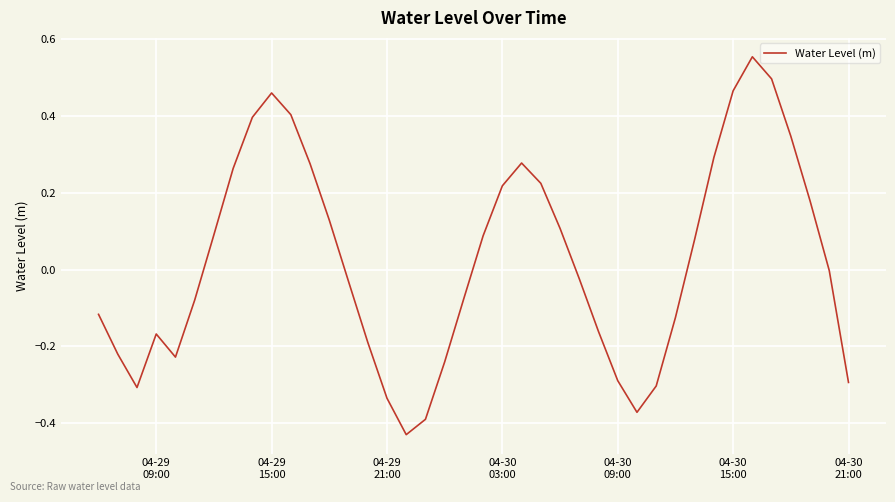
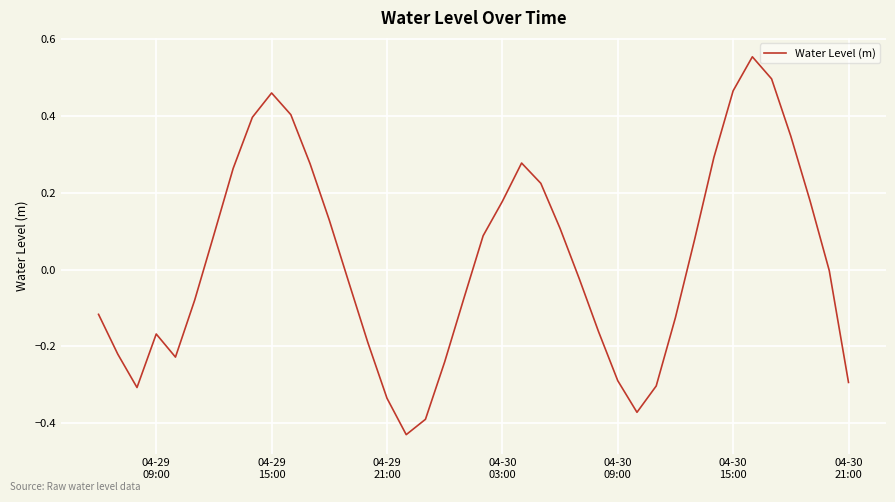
  {
    "04-29 09:00": -0.17,
    "04-29 15:00": 0.46,
    "04-29 21:00": -0.34,
-   "04-30 03:00": 0.22,
+   "04-30 03:00": 0.18,
    "04-30 09:00": -0.29,
    "04-30 15:00": 0.47,
    "04-30 21:00": -0.29
  }
